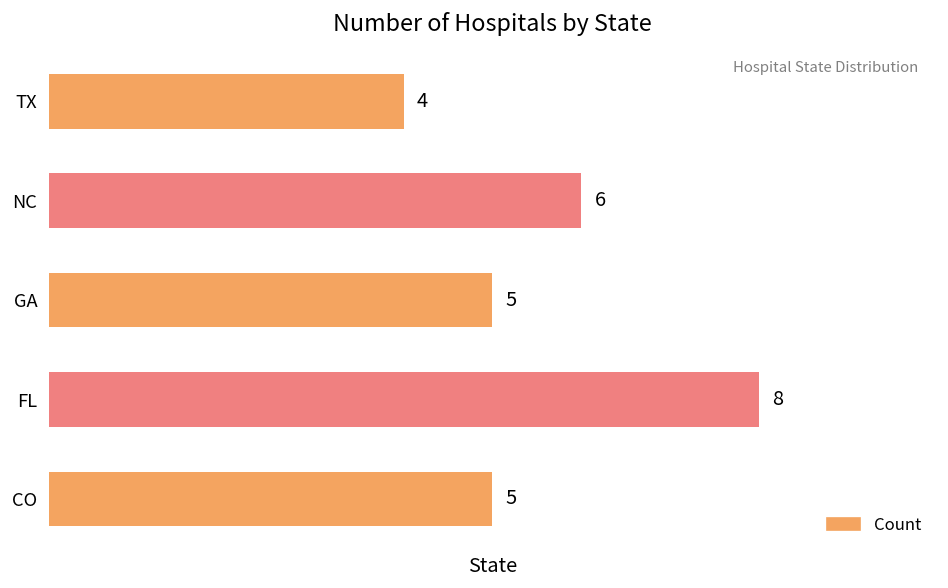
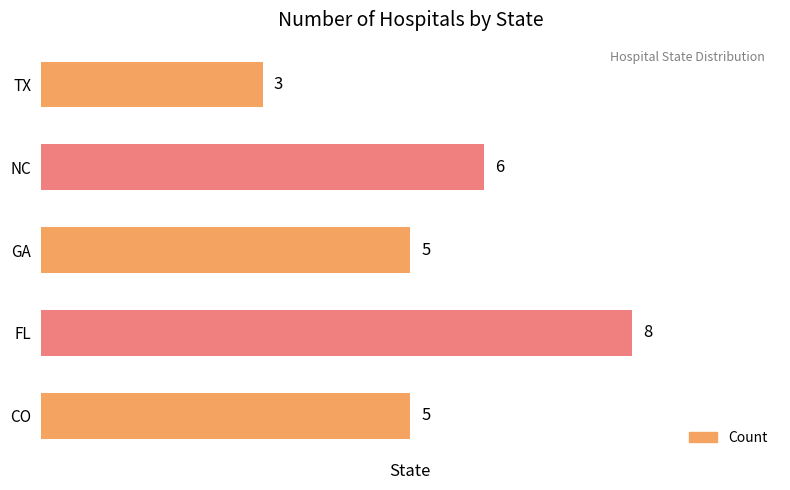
  {
-   "TX": 4,
+   "TX": 3,
    "NC": 6,
    "GA": 5,
    "FL": 8,
    "CO": 5
  }
